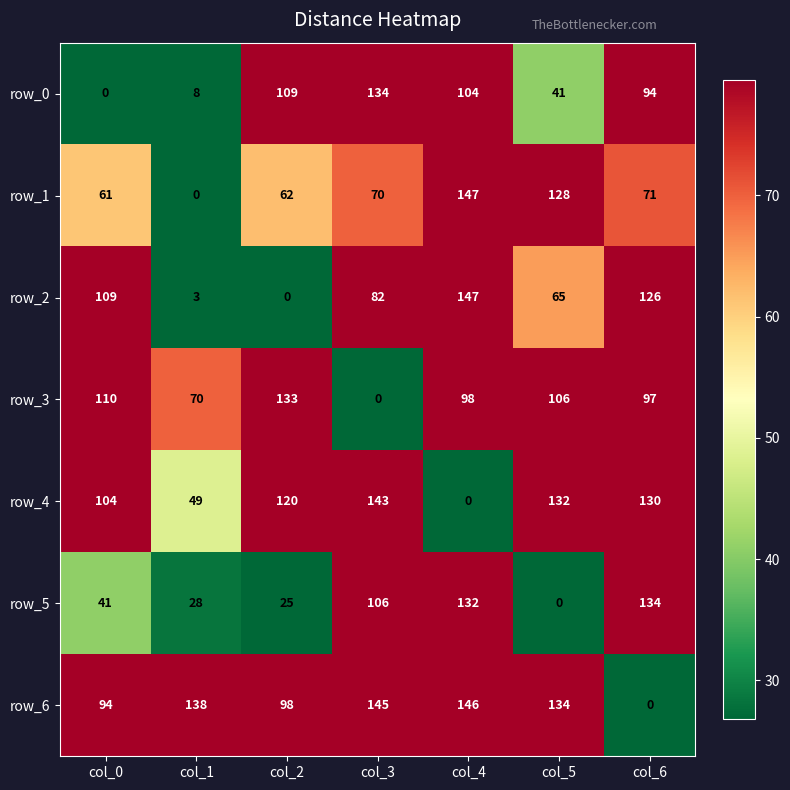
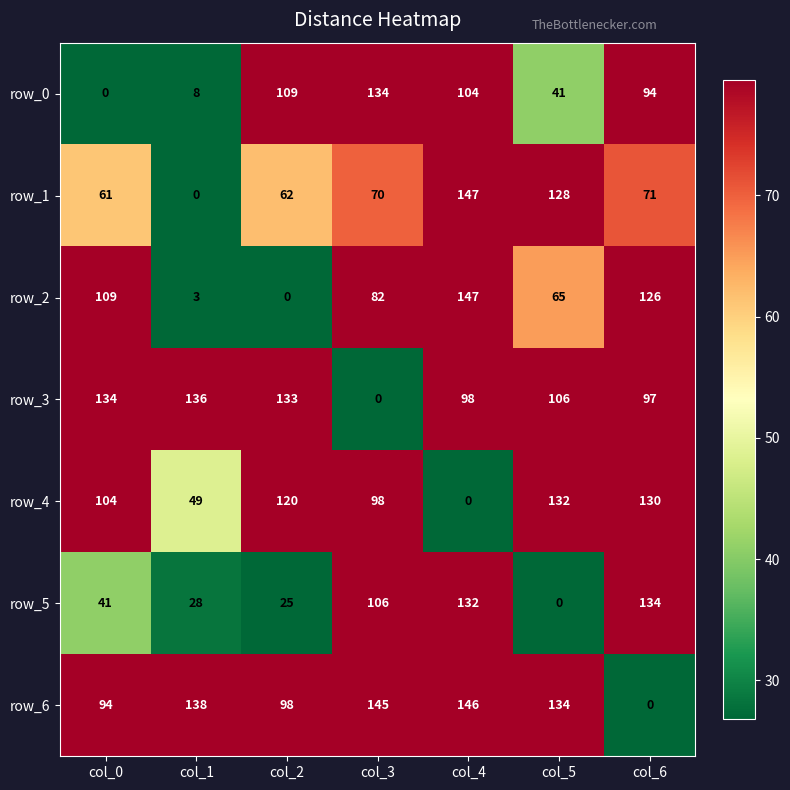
  {
    "row_0": {
      "col_0": 0,
      "col_1": 8,
      "col_2": 109,
      "col_3": 134,
      "col_4": 104,
      "col_5": 41,
      "col_6": 94
    },
    "row_1": {
      "col_0": 61,
      "col_1": 0,
      "col_2": 62,
      "col_3": 70,
      "col_4": 147,
      "col_5": 128,
      "col_6": 71
    },
    "row_2": {
      "col_0": 109,
      "col_1": 3,
      "col_2": 0,
      "col_3": 82,
      "col_4": 147,
      "col_5": 65,
      "col_6": 126
    },
    "row_3": {
-     "col_0": 110,
-     "col_1": 70,
+     "col_0": 134,
+     "col_1": 136,
      "col_2": 133,
      "col_3": 0,
      "col_4": 98,
      "col_5": 106,
      "col_6": 97
    },
    "row_4": {
      "col_0": 104,
      "col_1": 49,
      "col_2": 120,
-     "col_3": 143,
+     "col_3": 98,
      "col_4": 0,
      "col_5": 132,
      "col_6": 130
    },
    "row_5": {
      "col_0": 41,
      "col_1": 28,
      "col_2": 25,
      "col_3": 106,
      "col_4": 132,
      "col_5": 0,
      "col_6": 134
    },
    "row_6": {
      "col_0": 94,
      "col_1": 138,
      "col_2": 98,
      "col_3": 145,
      "col_4": 146,
      "col_5": 134,
      "col_6": 0
    }
  }
